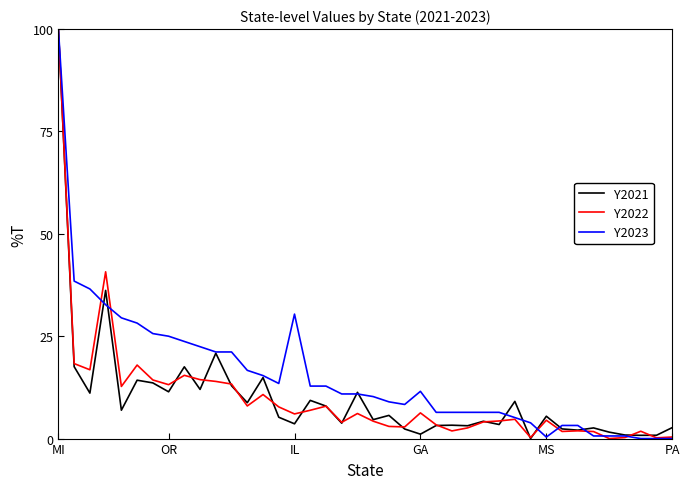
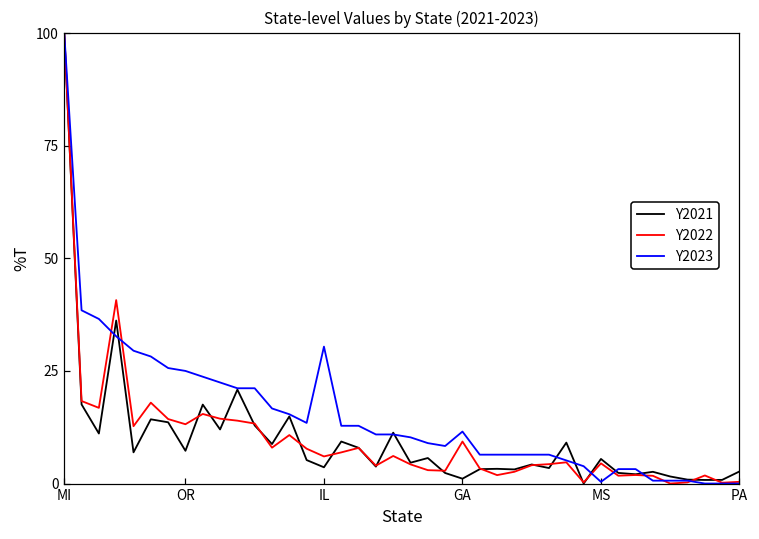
  {
    "Y2021": {
-     "OR": 11,
+     "OR": 7,
      "IL": 4,
      "GA": 1,
      "MS": 5,
      "PA": 3
    },
    "Y2022": {
      "OR": 13,
      "IL": 6,
-     "GA": 6,
+     "GA": 9,
      "MS": 4
    },
    "Y2023": {
      "OR": 25,
      "IL": 30,
      "GA": 12,
      "MS": 0
    }
  }
